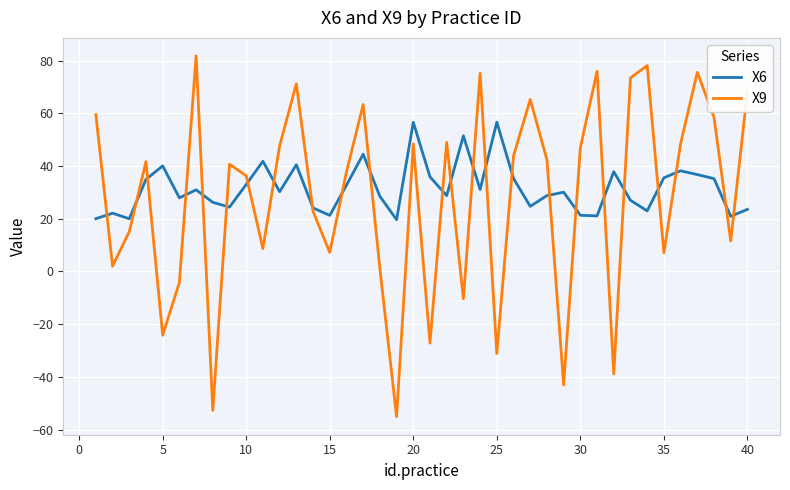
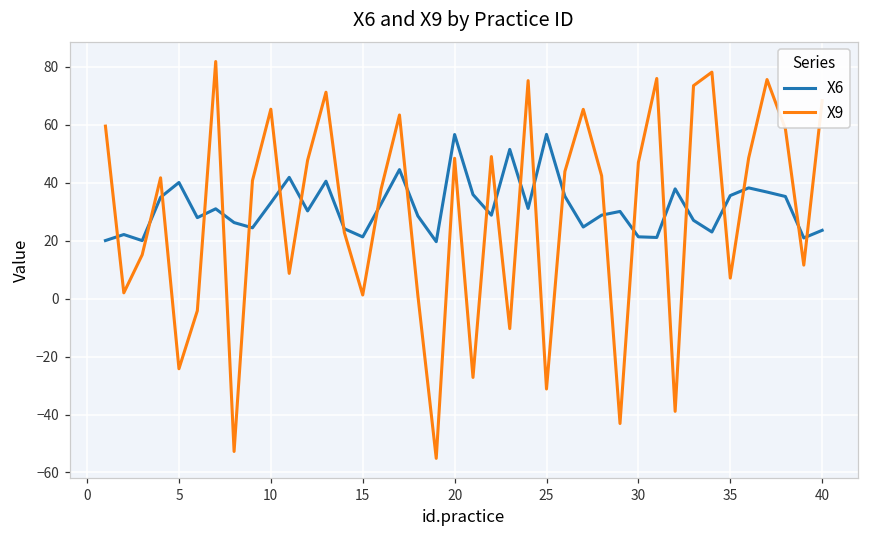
  {
    "X6": {
      "5": 40,
      "10": 33,
      "15": 21,
      "20": 57,
      "25": 57,
      "30": 21,
      "35": 36,
      "40": 24
    },
    "X9": {
      "5": -24,
-     "10": 36,
-     "15": 7,
+     "10": 65,
+     "15": 1,
      "20": 48,
      "25": -31,
      "30": 47,
      "35": 7
    }
  }
